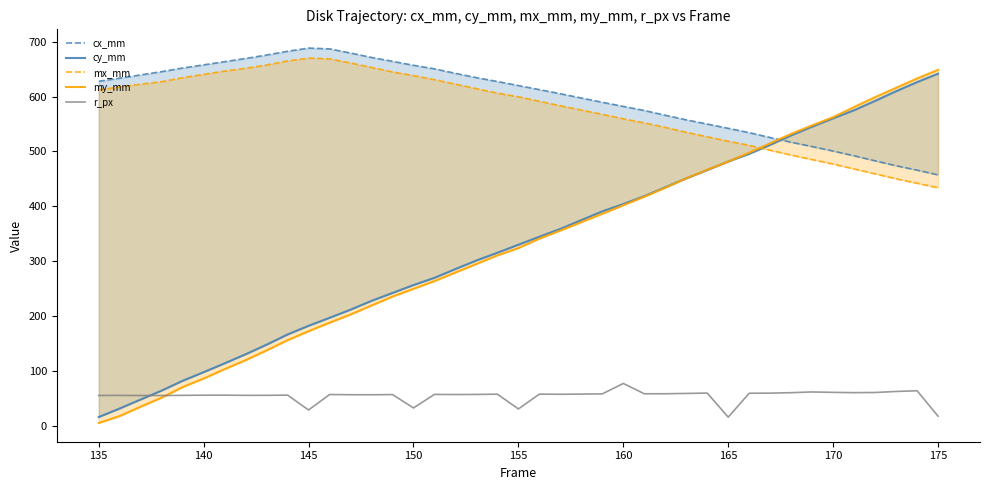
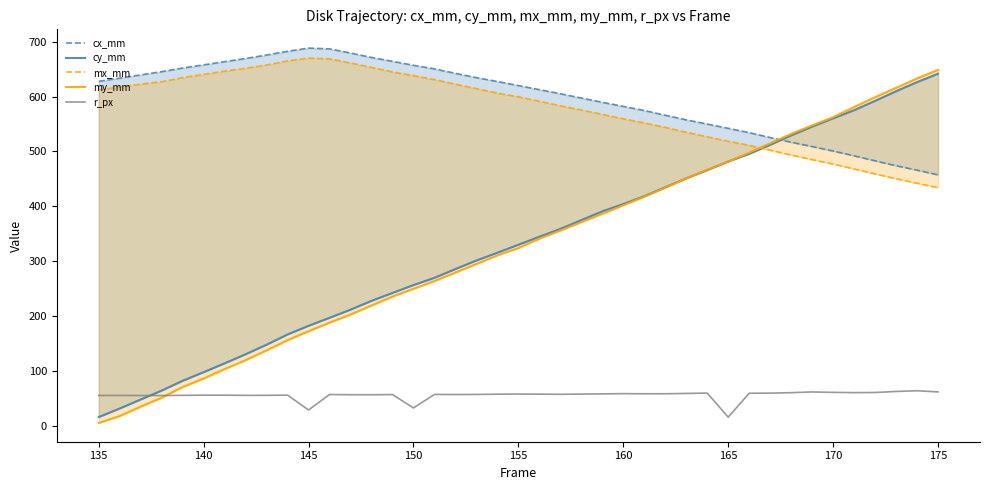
  {
    "r_px": {
      "135": 60,
      "140": 60,
      "145": 30,
      "150": 30,
-     "155": 30,
-     "160": 80,
+     "155": 60,
+     "160": 60,
      "165": 20,
      "170": 60,
-     "175": 20
+     "175": 60
    }
  }
